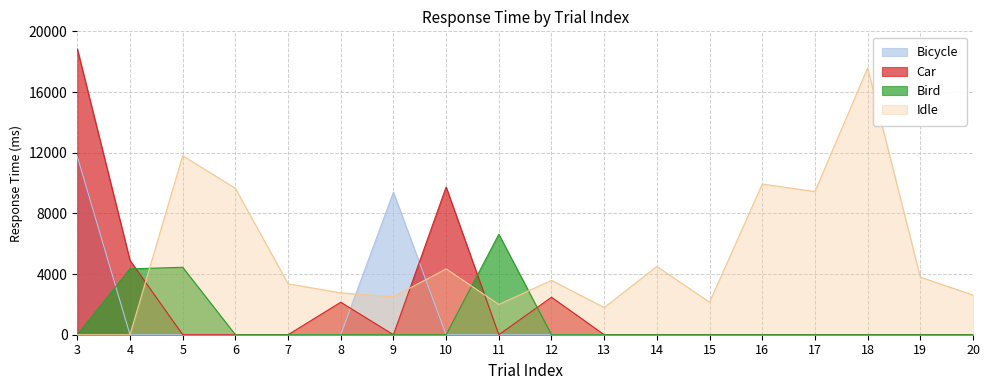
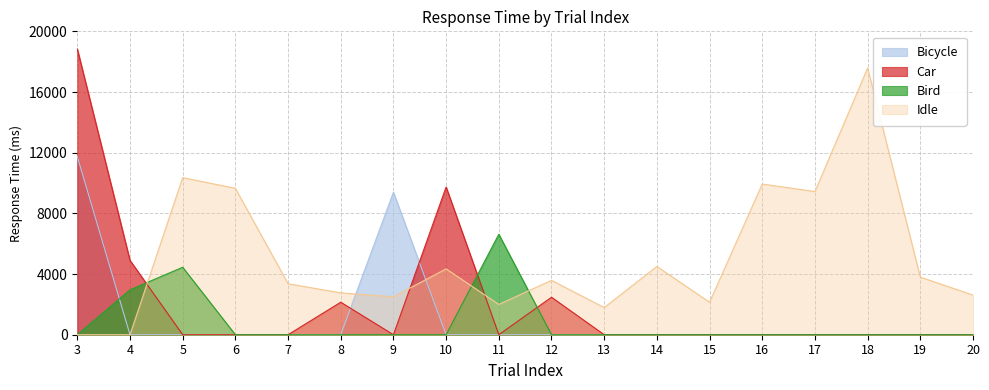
  {
    "Bicycle": {
      "3": 11700,
      "9": 9400
    },
    "Car": {
      "3": 18800,
      "4": 4900,
      "8": 2100,
      "10": 9700,
      "12": 2500
    },
    "Bird": {
-     "4": 4300,
+     "4": 3000,
      "5": 4400,
      "11": 6600
    },
    "Idle": {
-     "5": 11800,
+     "5": 10400,
      "6": 9700,
      "7": 3400,
      "8": 2800,
      "9": 2500,
      "10": 4300,
      "11": 2000,
      "12": 3600,
      "13": 1800,
      "14": 4500,
      "15": 2100,
      "16": 9900,
      "17": 9400,
      "18": 17600,
      "19": 3800,
      "20": 2600
    }
  }
